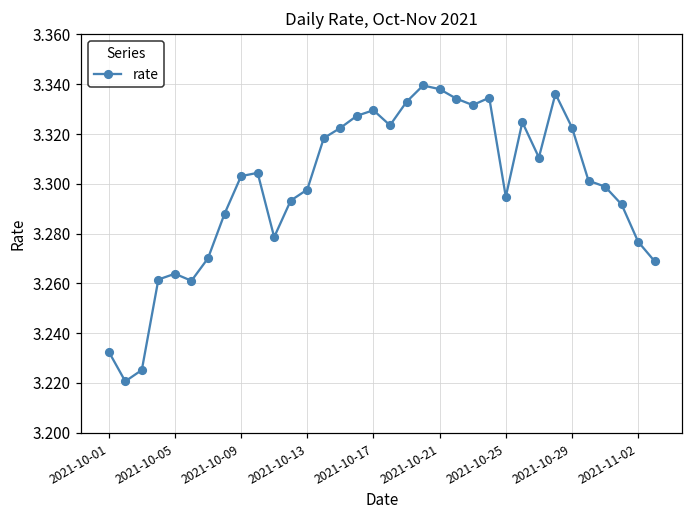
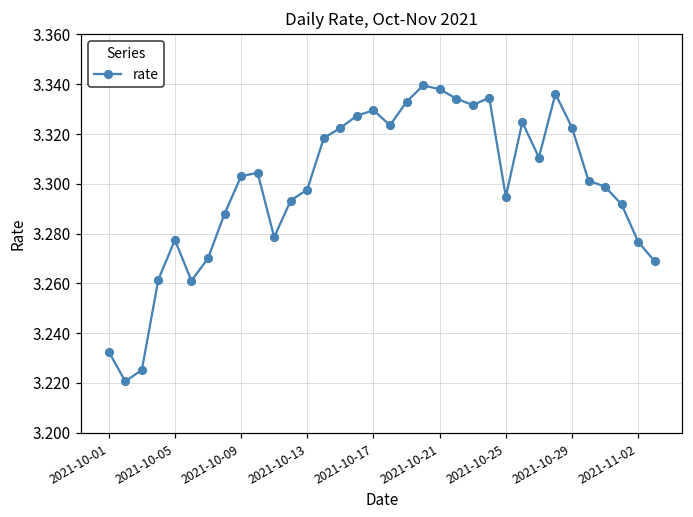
  {
    "2021-10-01": 3.233,
-   "2021-10-05": 3.264,
+   "2021-10-05": 3.277,
    "2021-10-09": 3.303,
    "2021-10-13": 3.298,
    "2021-10-17": 3.330,
    "2021-10-21": 3.338,
    "2021-10-25": 3.295,
    "2021-10-29": 3.323,
    "2021-11-02": 3.277
  }
